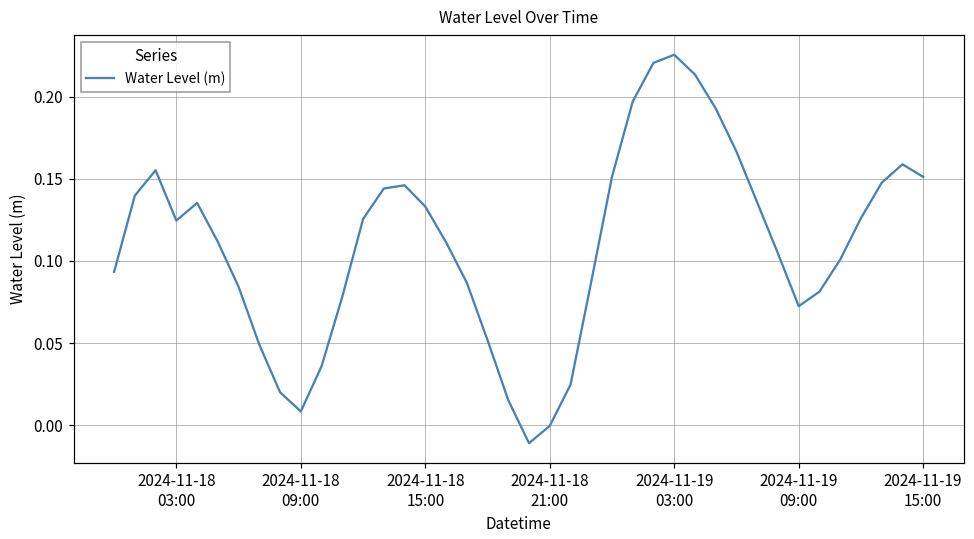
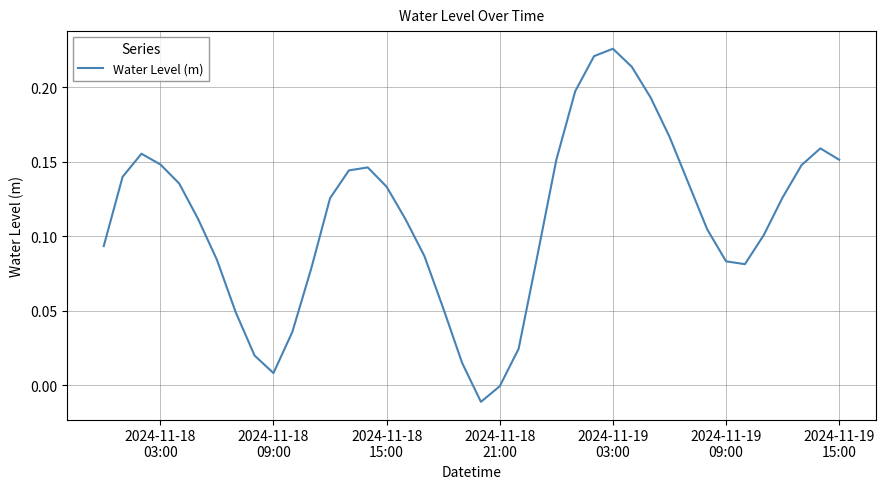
  {
-   "2024-11-18 03:00": 0.125,
+   "2024-11-18 03:00": 0.148,
    "2024-11-18 09:00": 0.008,
    "2024-11-18 15:00": 0.133,
    "2024-11-18 21:00": -0.001,
    "2024-11-19 03:00": 0.226,
-   "2024-11-19 09:00": 0.072,
+   "2024-11-19 09:00": 0.083,
    "2024-11-19 15:00": 0.151
  }
